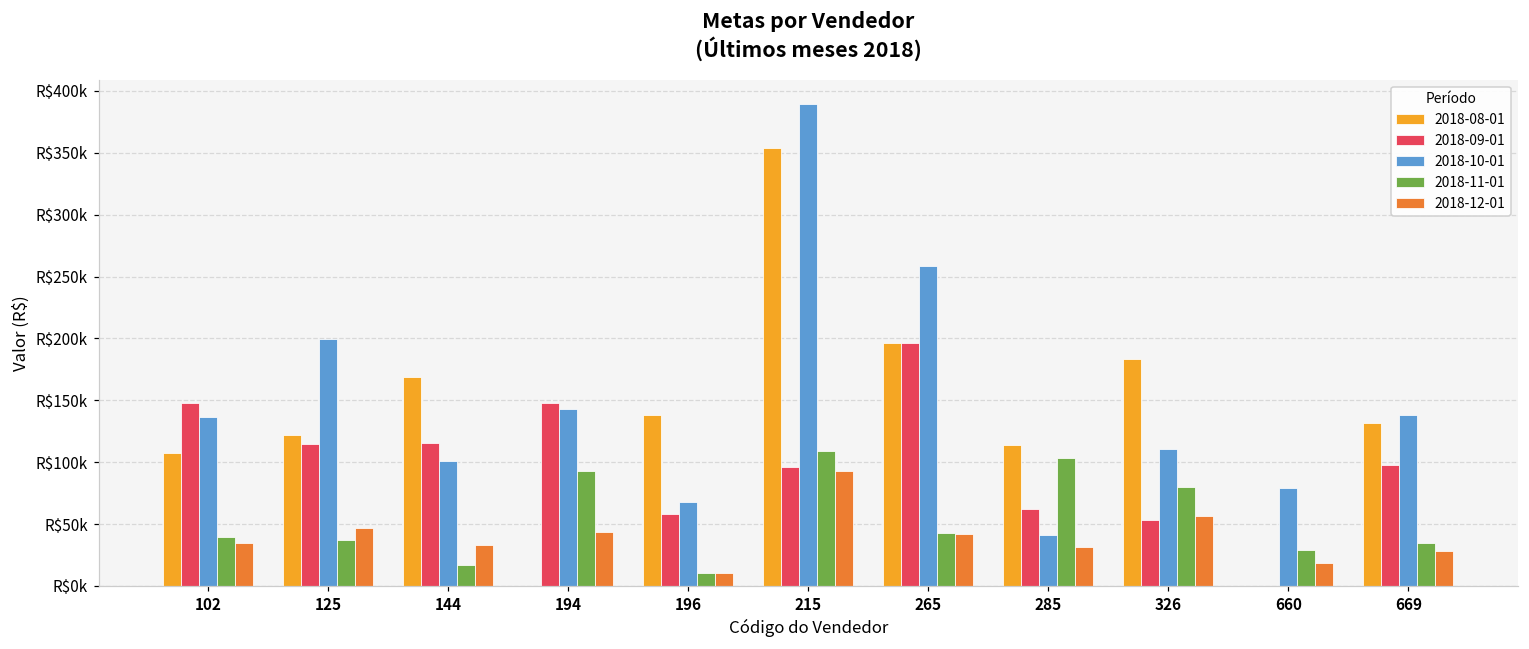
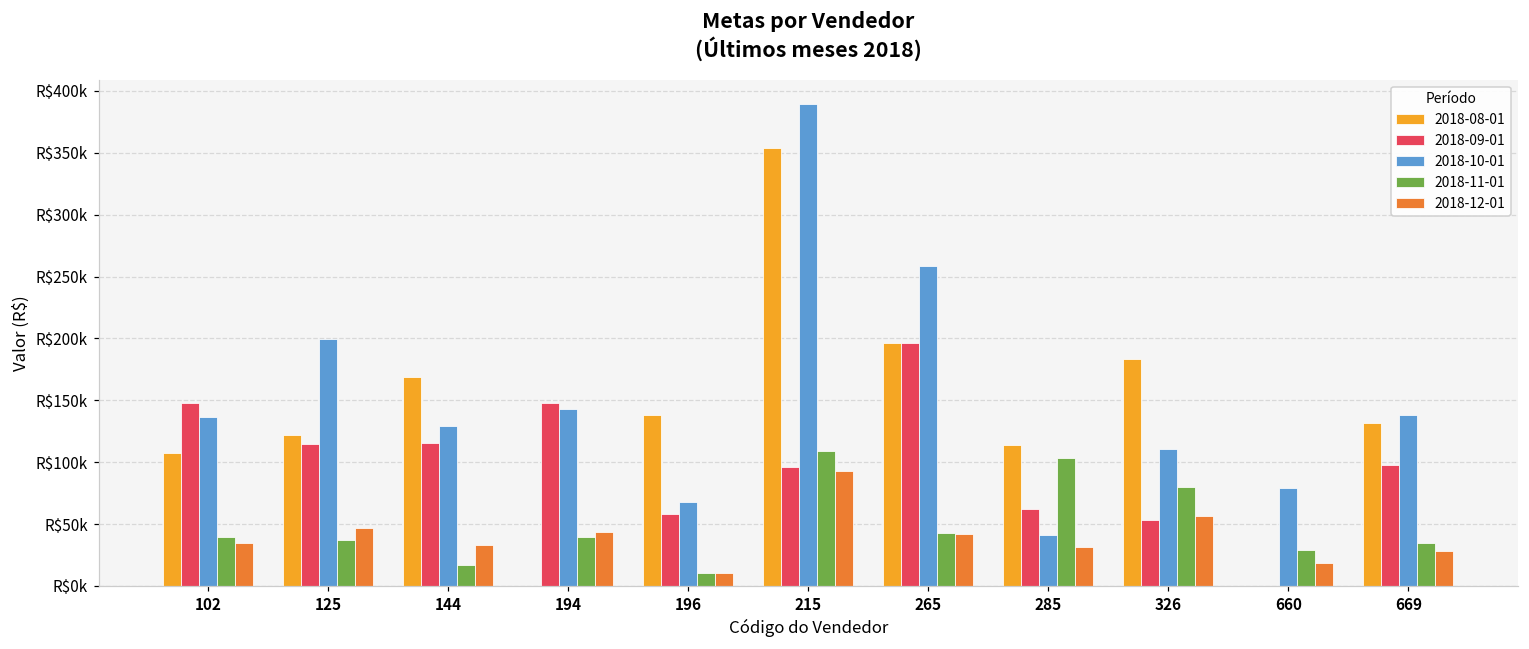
  {
    "2018-09-01": {
      "102": "R$148000",
      "125": "R$115000",
      "144": "R$116000",
      "194": "R$148000",
      "196": "R$58000",
      "215": "R$96000",
      "265": "R$196000",
      "285": "R$62000",
      "326": "R$53000",
      "660": "R$0",
      "669": "R$98000"
    },
    "2018-10-01": {
      "102": "R$137000",
      "125": "R$200000",
-     "144": "R$101000",
+     "144": "R$129000",
      "194": "R$143000",
      "196": "R$68000",
      "215": "R$389000",
      "265": "R$259000",
      "285": "R$41000",
      "326": "R$111000",
      "660": "R$79000",
      "669": "R$138000"
    },
    "2018-11-01": {
      "102": "R$39000",
      "125": "R$37000",
      "144": "R$17000",
-     "194": "R$93000",
+     "194": "R$39000",
      "196": "R$10000",
      "215": "R$109000",
      "265": "R$43000",
      "285": "R$103000",
      "326": "R$80000",
      "660": "R$29000",
      "669": "R$35000"
    }
  }
